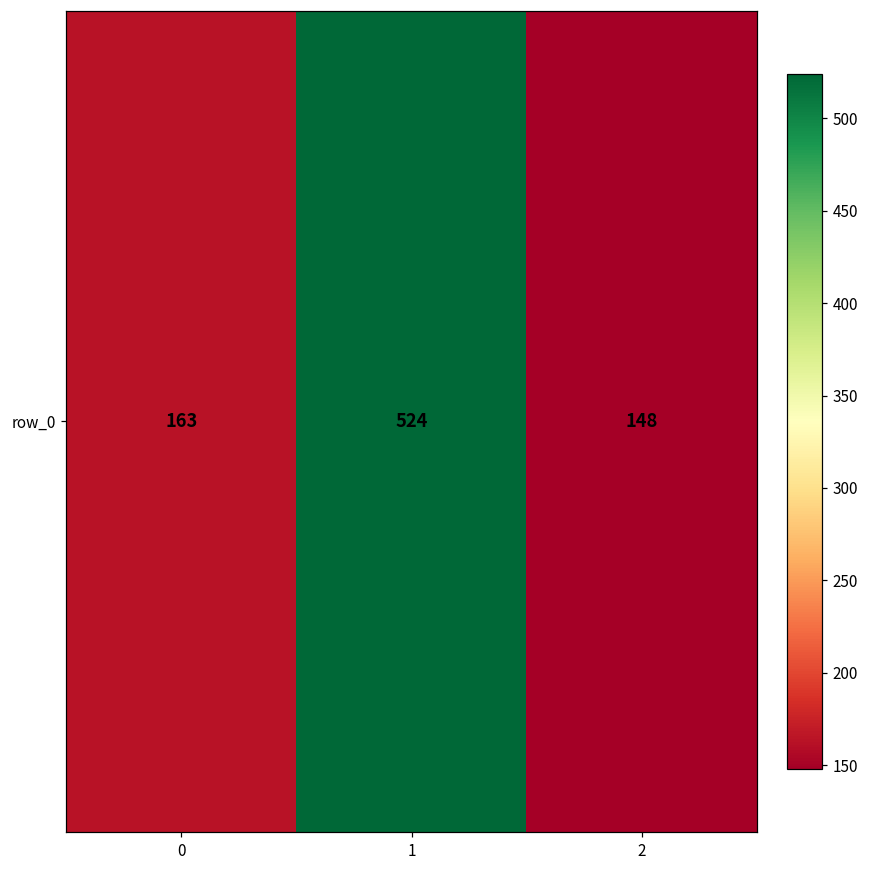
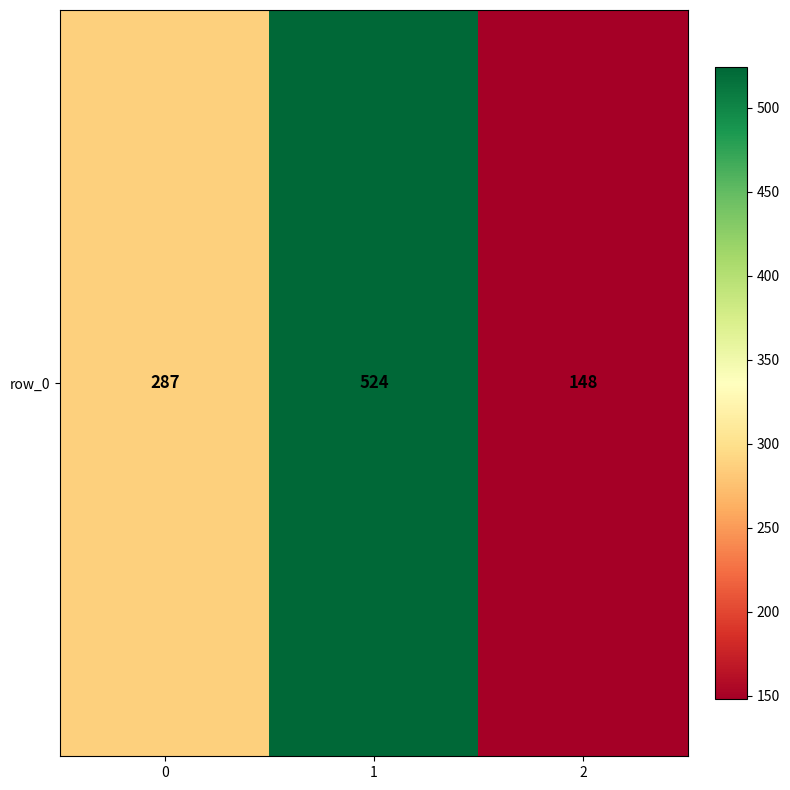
  {
    "row_0": {
-     "0": 163,
+     "0": 287,
      "1": 524,
      "2": 148
    }
  }
